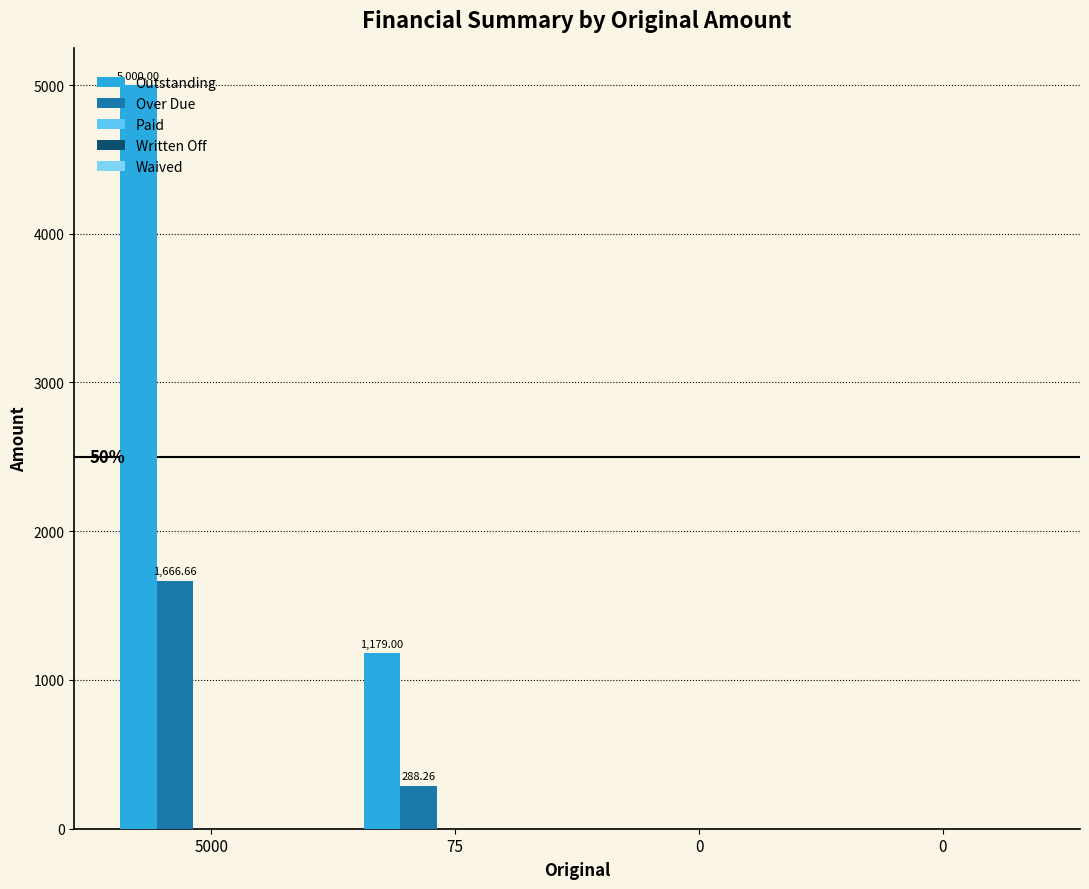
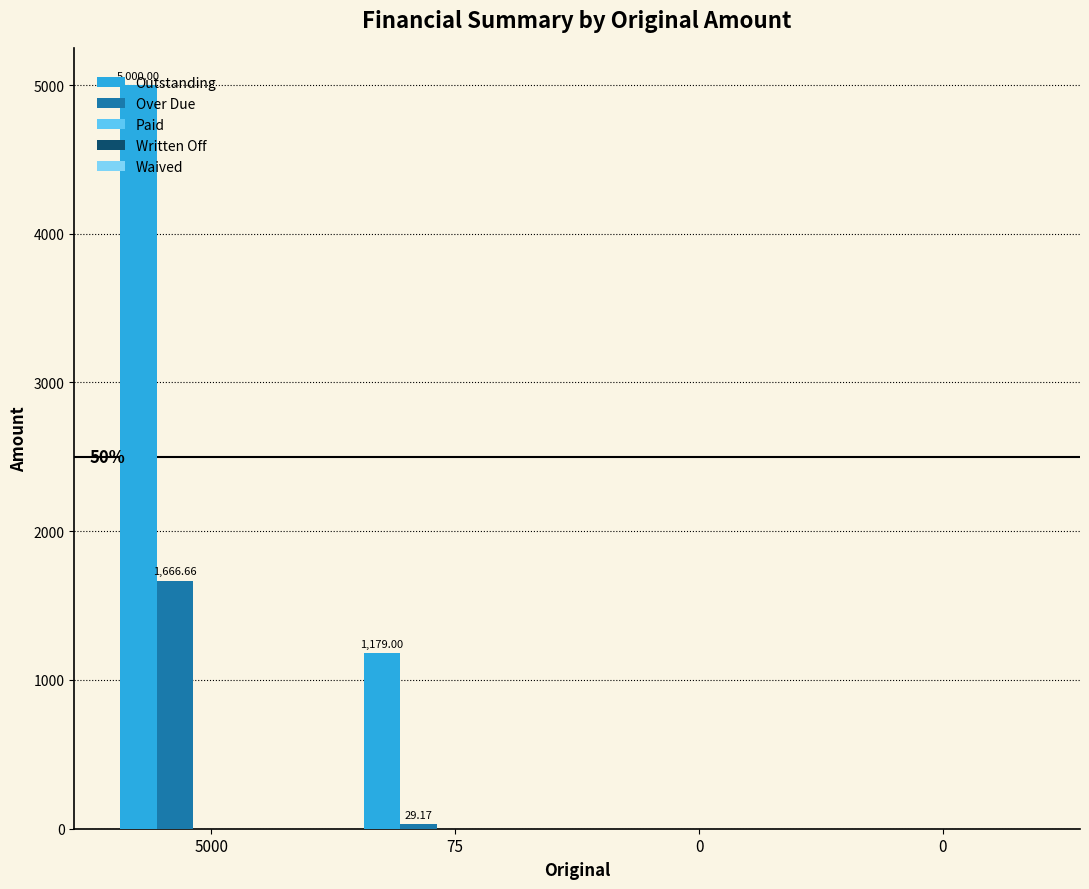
  {
    "Outstanding": {
      "5000": "5,000.00",
      "75": "1,179.00"
    },
    "Over Due": {
      "5000": "1,666.66",
-     "75": "288.26"
+     "75": "29.17"
    },
    "Written Off": {
      "5000": "0",
      "75": "0"
    }
  }
